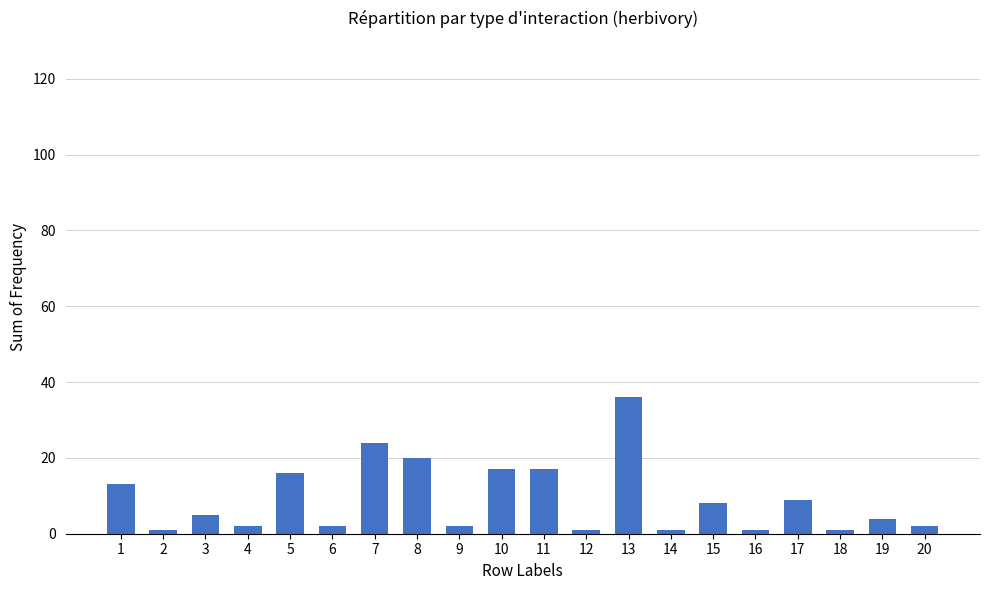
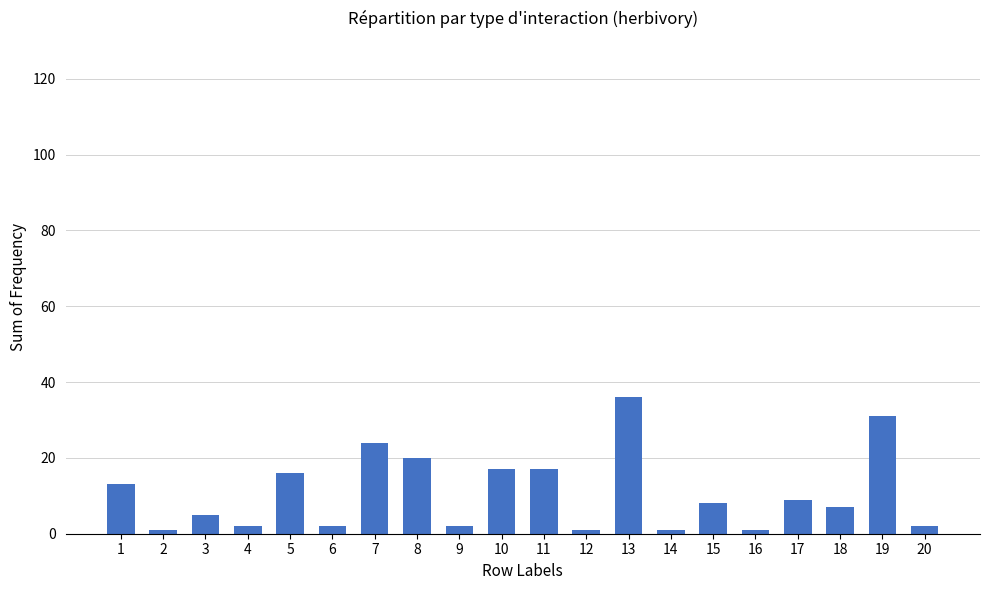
  {
    "1": 13,
    "2": 1,
    "3": 5,
    "4": 2,
    "5": 16,
    "6": 2,
    "7": 24,
    "8": 20,
    "9": 2,
    "10": 17,
    "11": 17,
    "12": 1,
    "13": 36,
    "14": 1,
    "15": 8,
    "16": 1,
    "17": 9,
-   "18": 1,
-   "19": 4,
+   "18": 7,
+   "19": 31,
    "20": 2
  }
